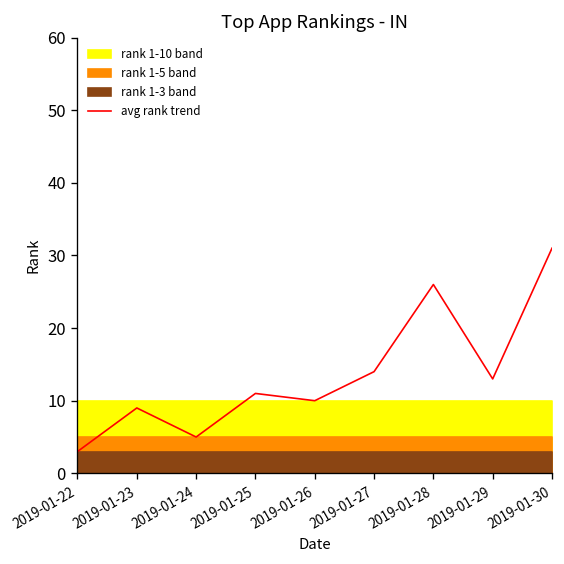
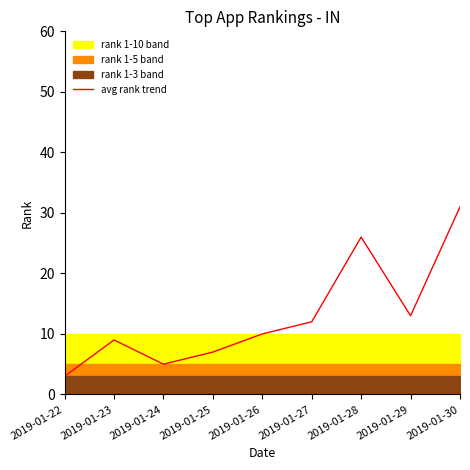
  {
    "avg rank trend": {
      "2019-01-23": 9,
-     "2019-01-25": 11,
-     "2019-01-27": 14,
+     "2019-01-25": 7,
+     "2019-01-27": 12,
      "2019-01-28": 26,
      "2019-01-29": 13,
      "2019-01-30": 31
    }
  }
